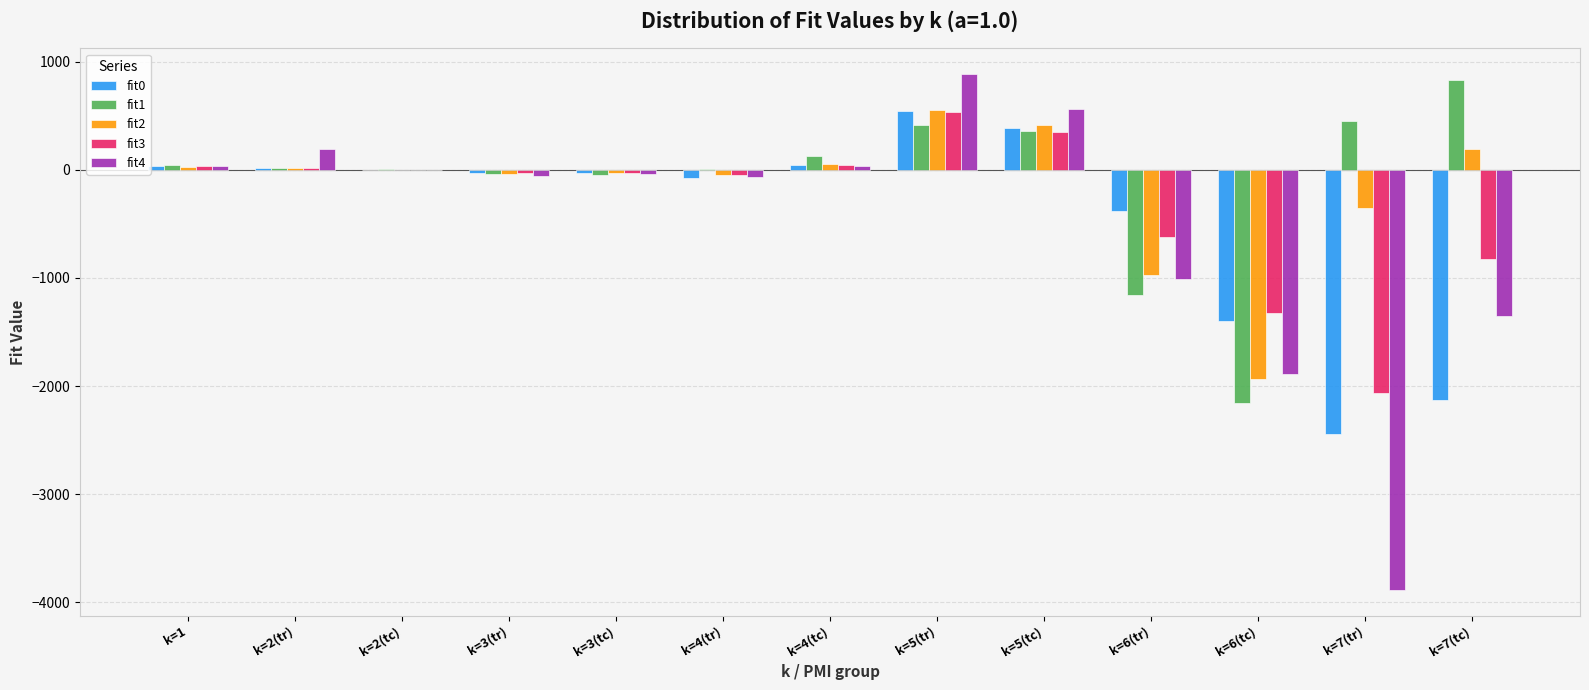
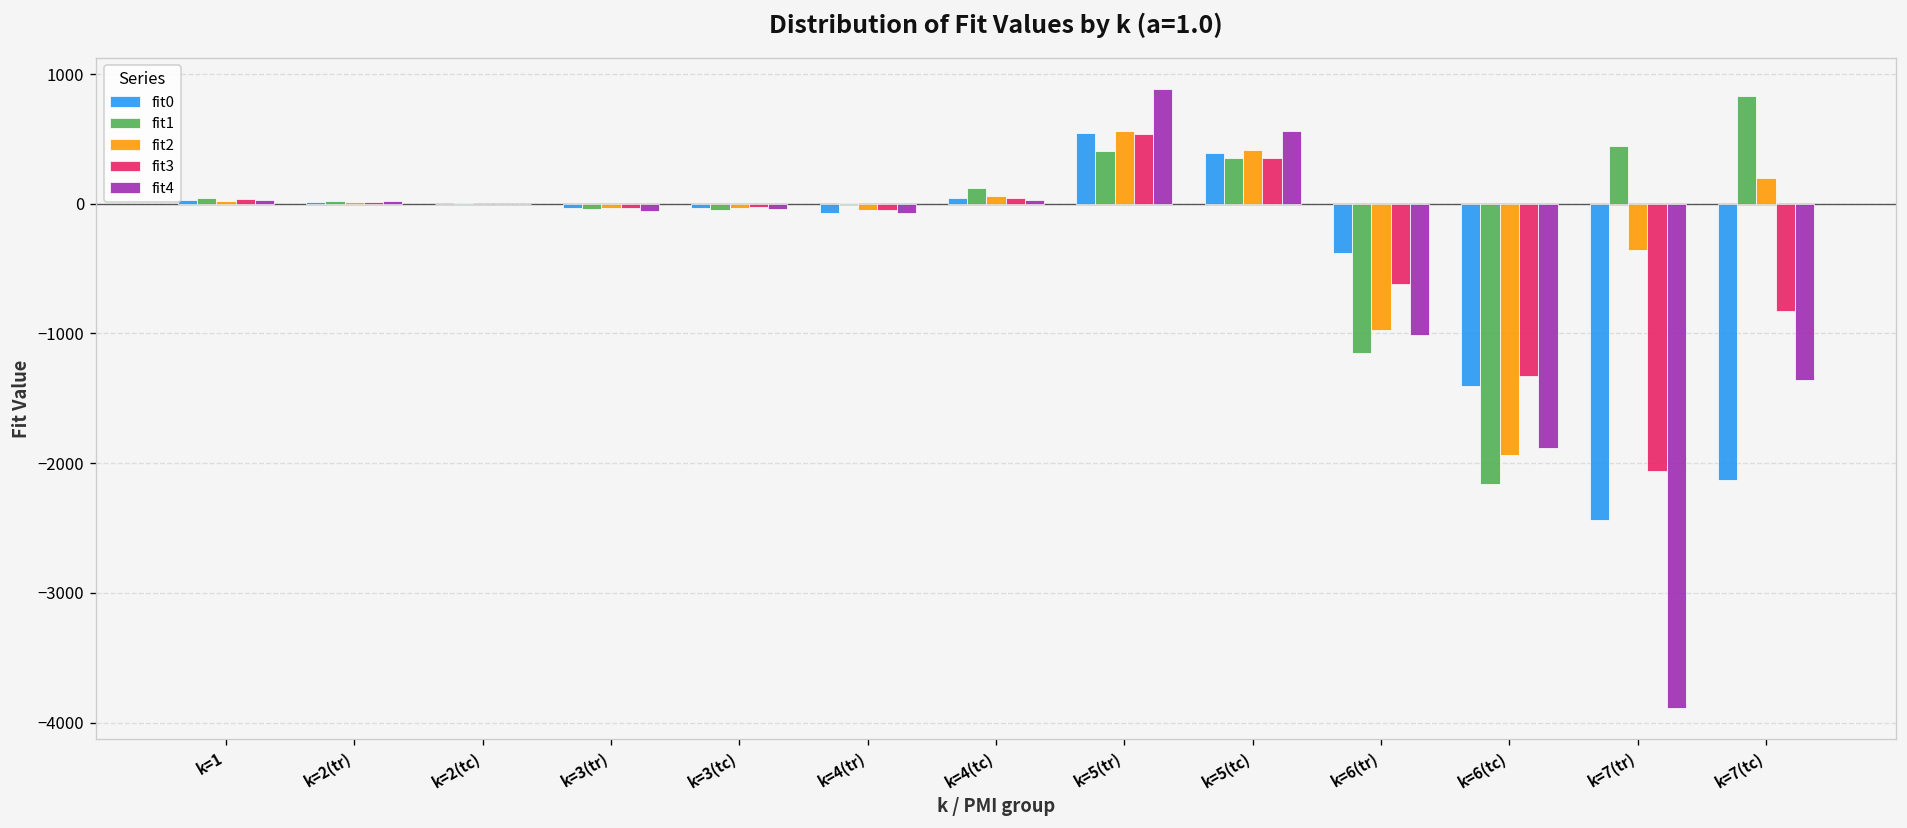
  {
    "fit0": {
      "k=1": 30,
      "k=3(tr)": -30,
      "k=3(tc)": -30,
      "k=4(tr)": -70,
      "k=4(tc)": 50,
      "k=5(tr)": 550,
      "k=5(tc)": 390,
      "k=6(tr)": -380,
      "k=6(tc)": -1400,
      "k=7(tr)": -2440,
      "k=7(tc)": -2130
    },
    "fit1": {
      "k=1": 50,
      "k=3(tr)": -40,
      "k=3(tc)": -50,
      "k=4(tc)": 130,
      "k=5(tr)": 410,
      "k=5(tc)": 360,
      "k=6(tr)": -1150,
      "k=6(tc)": -2160,
      "k=7(tr)": 450,
      "k=7(tc)": 830
    },
    "fit2": {
      "k=3(tr)": -30,
      "k=3(tc)": -30,
      "k=4(tr)": -50,
      "k=4(tc)": 60,
      "k=5(tr)": 560,
      "k=5(tc)": 410,
      "k=6(tr)": -970,
      "k=6(tc)": -1930,
      "k=7(tr)": -360,
      "k=7(tc)": 200
    },
    "fit3": {
      "k=1": 30,
      "k=3(tr)": -30,
      "k=3(tc)": -30,
      "k=4(tr)": -40,
      "k=4(tc)": 40,
      "k=5(tr)": 540,
      "k=5(tc)": 350,
      "k=6(tr)": -620,
      "k=6(tc)": -1320,
      "k=7(tr)": -2060,
      "k=7(tc)": -820
    },
    "fit4": {
      "k=1": 30,
-     "k=2(tr)": 200,
+     "k=2(tr)": 20,
      "k=3(tr)": -50,
      "k=3(tc)": -40,
      "k=4(tr)": -70,
      "k=4(tc)": 30,
      "k=5(tr)": 890,
      "k=5(tc)": 560,
      "k=6(tr)": -1010,
      "k=6(tc)": -1890,
      "k=7(tr)": -3890,
      "k=7(tc)": -1360
    }
  }
